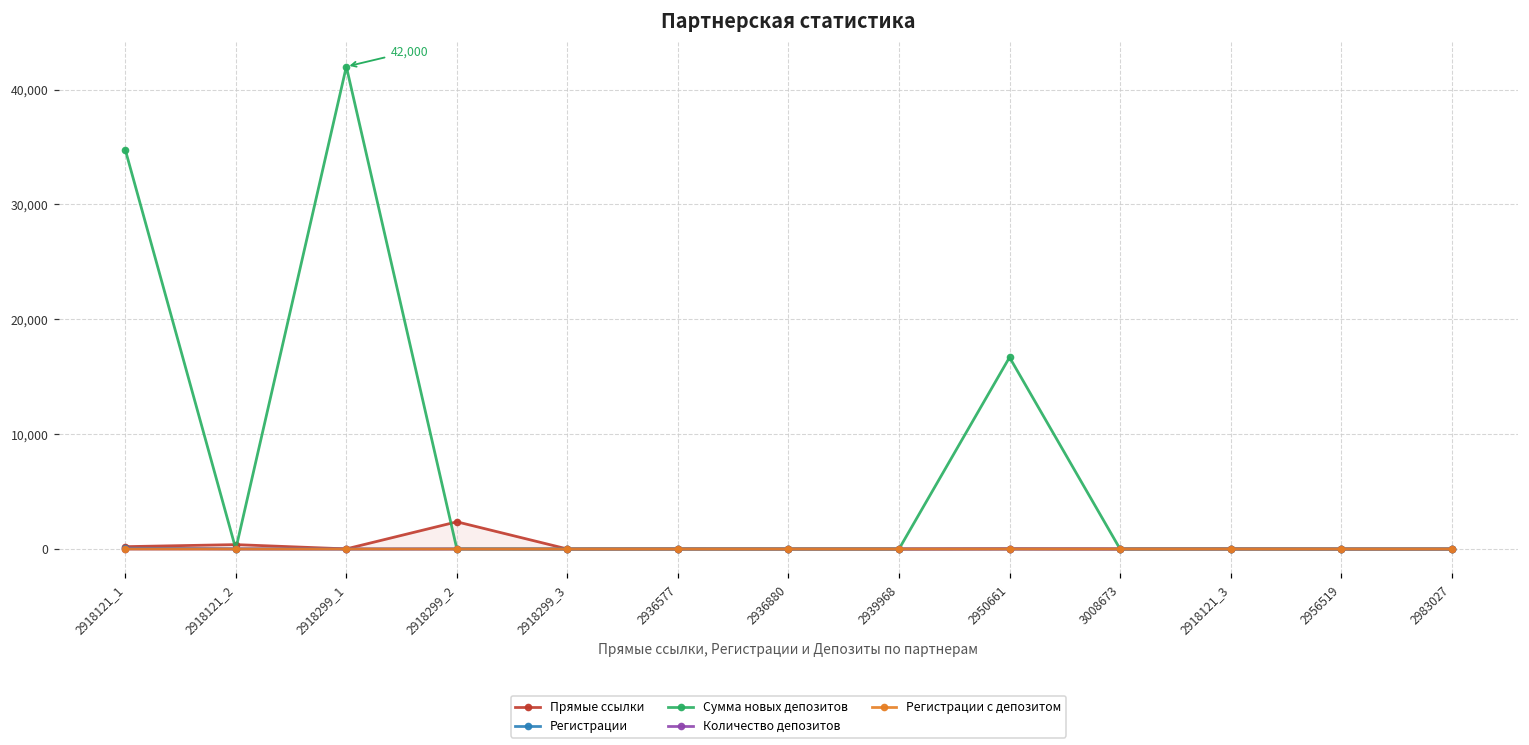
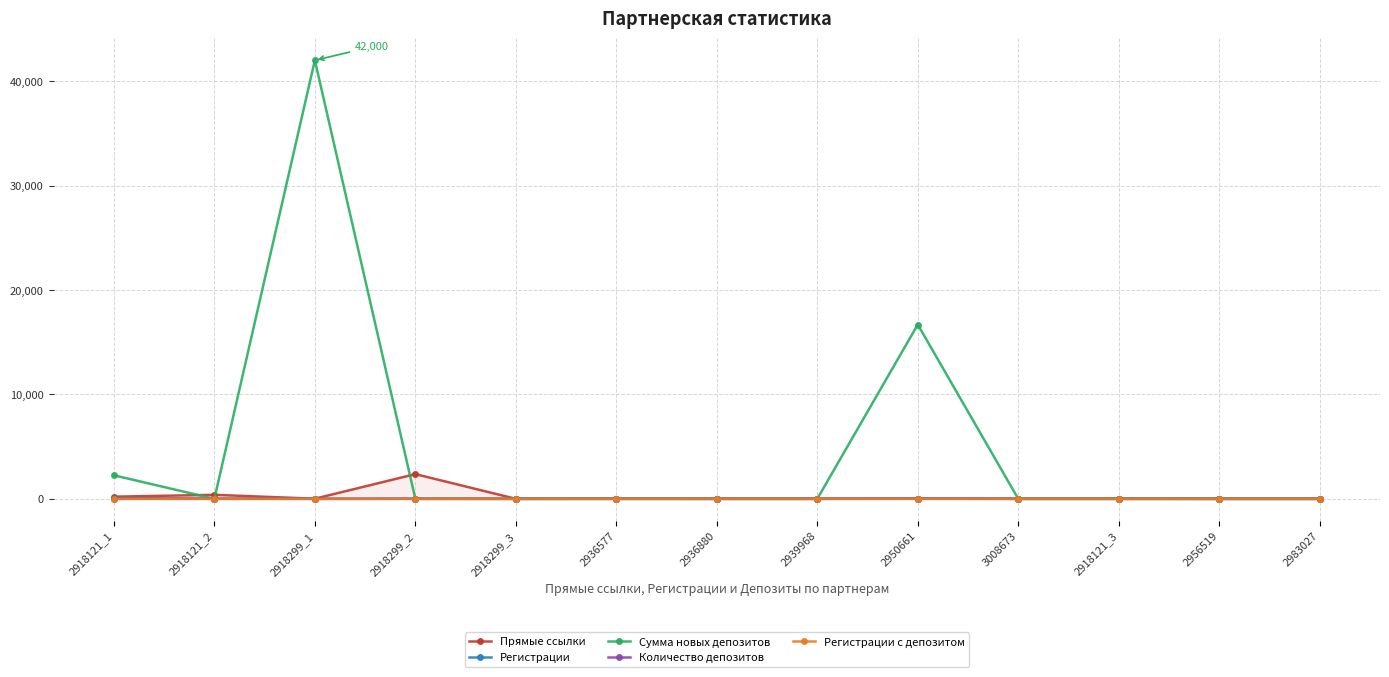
  {
    "Прямые ссылки": {
      "2918121_2": "400",
      "2918299_2": "2,400"
    },
    "Сумма новых депозитов": {
-     "2918121_1": "34,800",
+     "2918121_1": "2,300",
      "2950661": "16,700"
    }
  }
